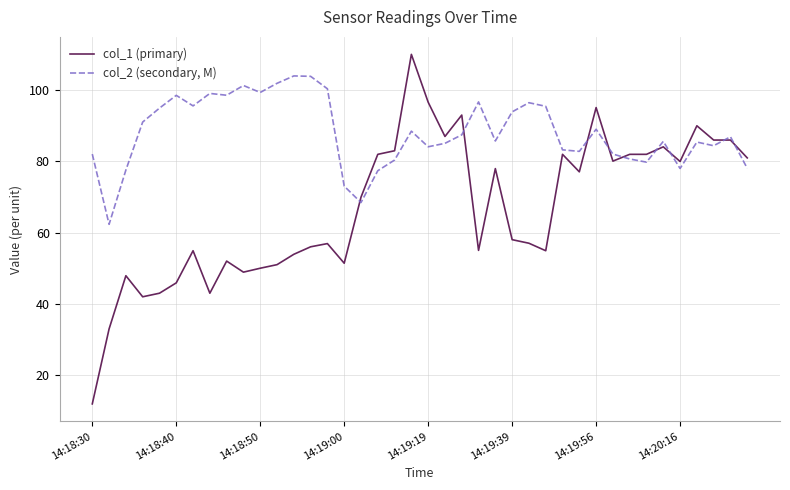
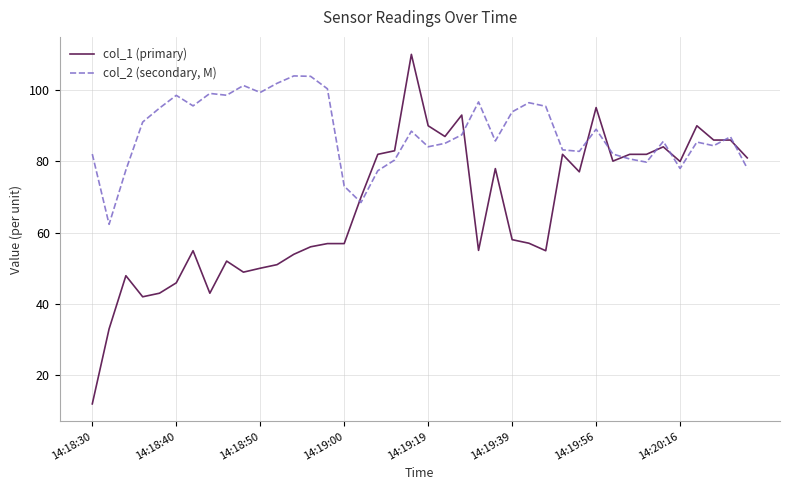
  {
    "col_1 (primary)": {
      "14:18:30": 12,
      "14:18:40": 46,
      "14:18:50": 50,
-     "14:19:00": 51,
-     "14:19:19": 97,
+     "14:19:00": 57,
+     "14:19:19": 90,
      "14:19:39": 58,
      "14:19:56": 95,
      "14:20:16": 80
    },
    "col_2 (secondary, M)": {
      "14:18:30": 82,
      "14:18:40": 98,
      "14:18:50": 99,
      "14:19:00": 73,
      "14:19:19": 84,
      "14:19:39": 94,
      "14:19:56": 89,
      "14:20:16": 78
    }
  }
